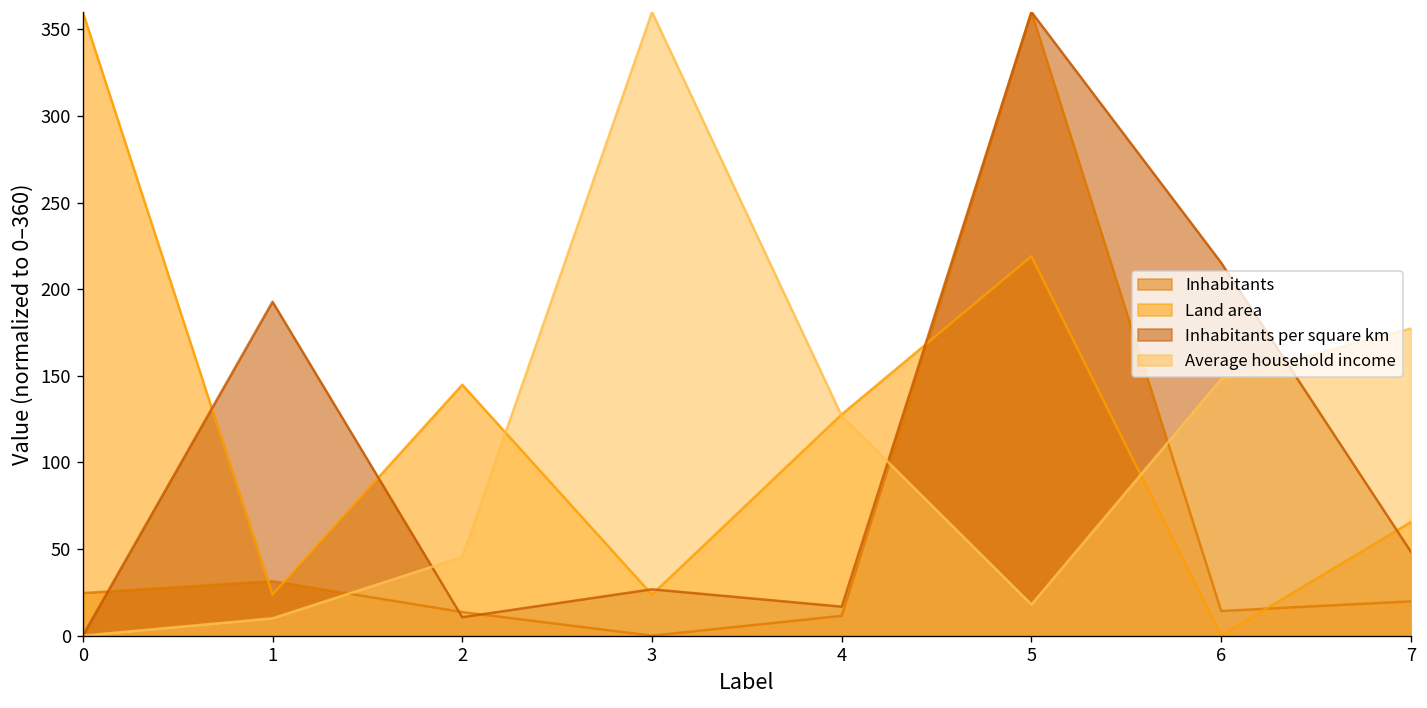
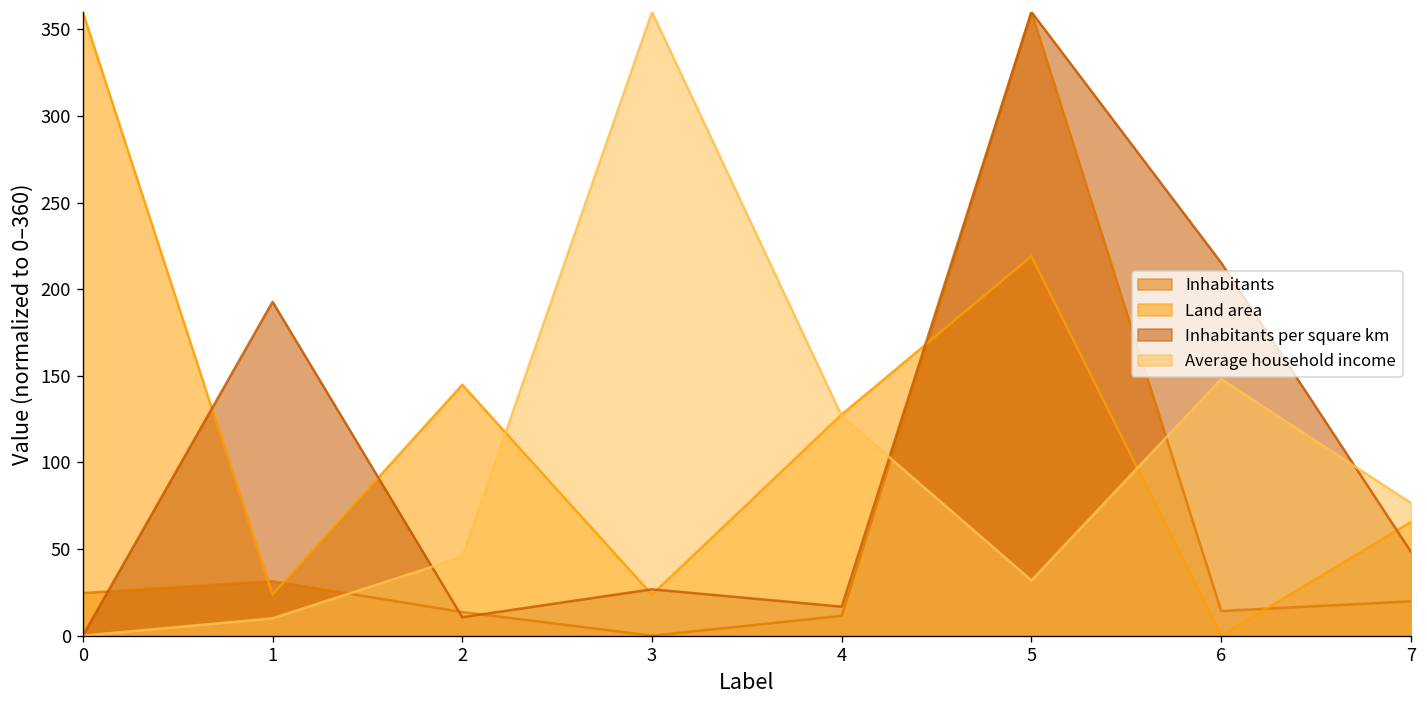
  {
    "Average household income": {
      "1": 10,
      "2": 45,
      "3": 360,
-     "5": 18,
+     "5": 32,
      "6": 148,
-     "7": 177
+     "7": 77
    }
  }
